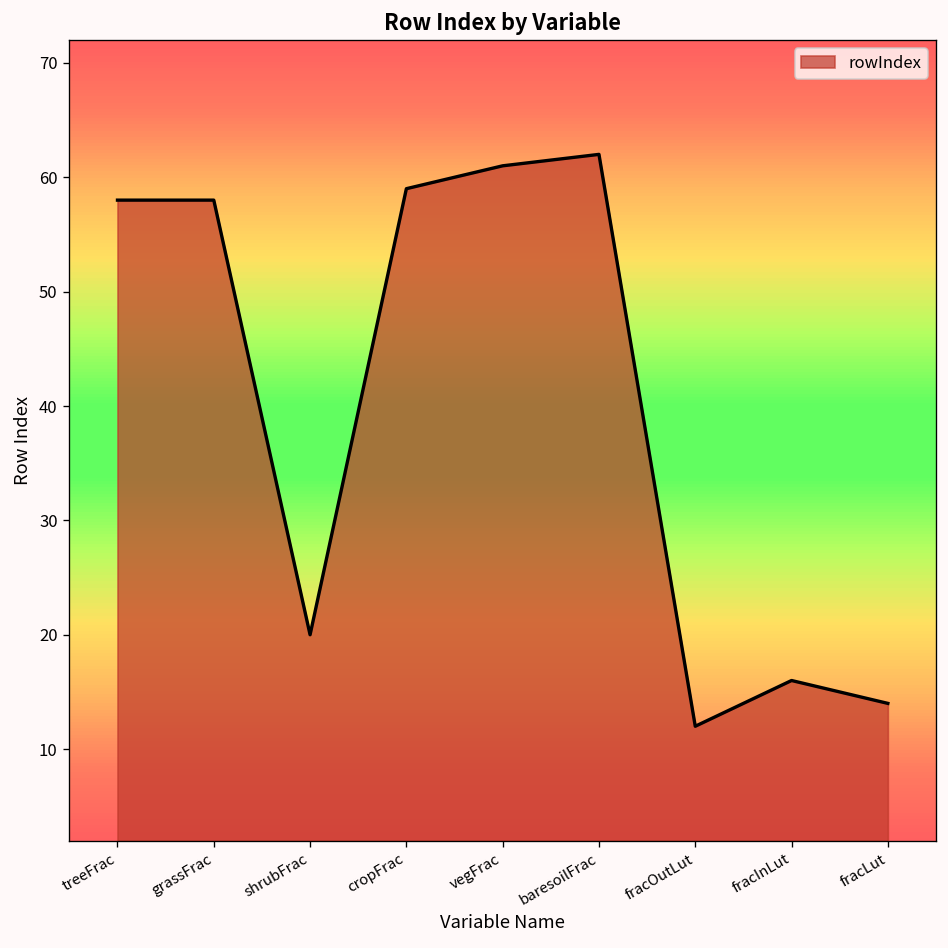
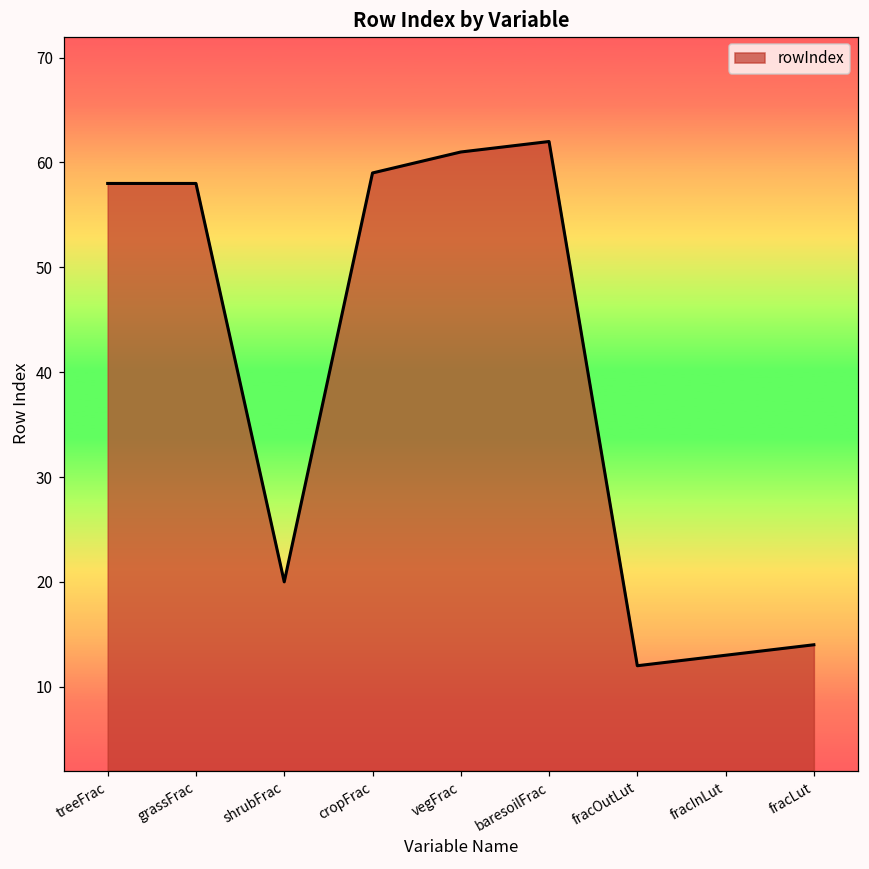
  {
    "treeFrac": 58,
    "grassFrac": 58,
    "shrubFrac": 20,
    "cropFrac": 59,
    "vegFrac": 61,
    "baresoilFrac": 62,
    "fracOutLut": 12,
-   "fracInLut": 16,
+   "fracInLut": 13,
    "fracLut": 14
  }
